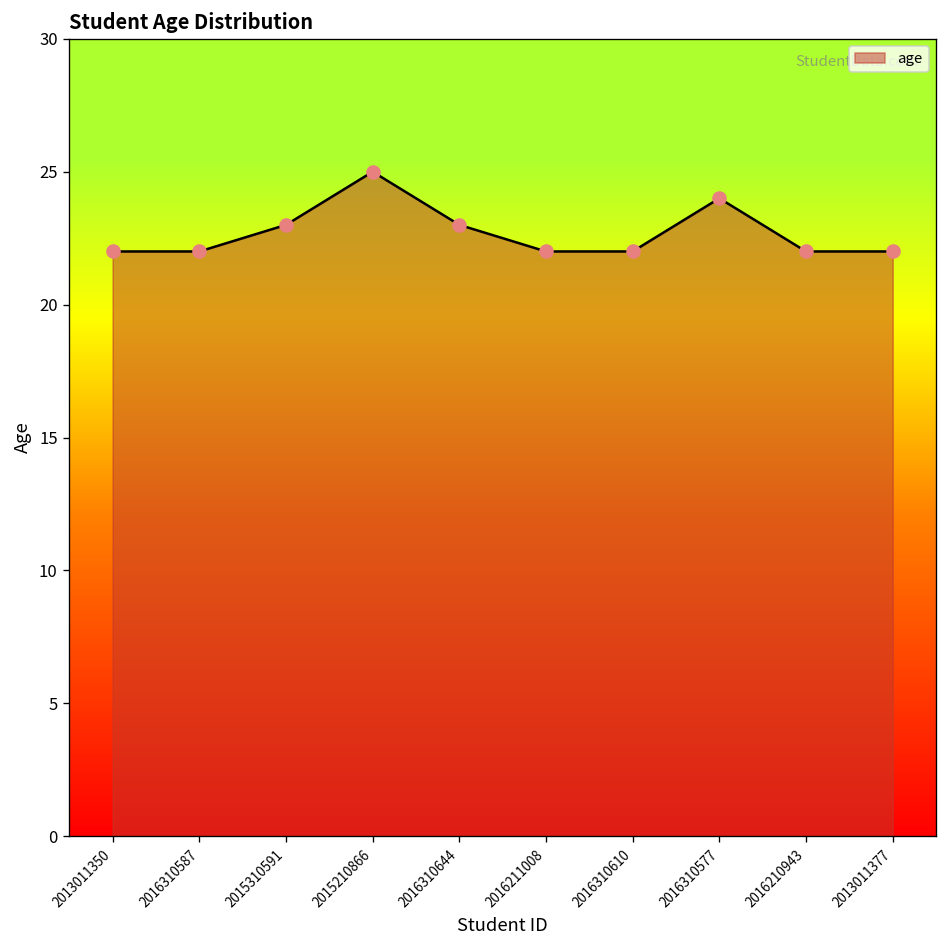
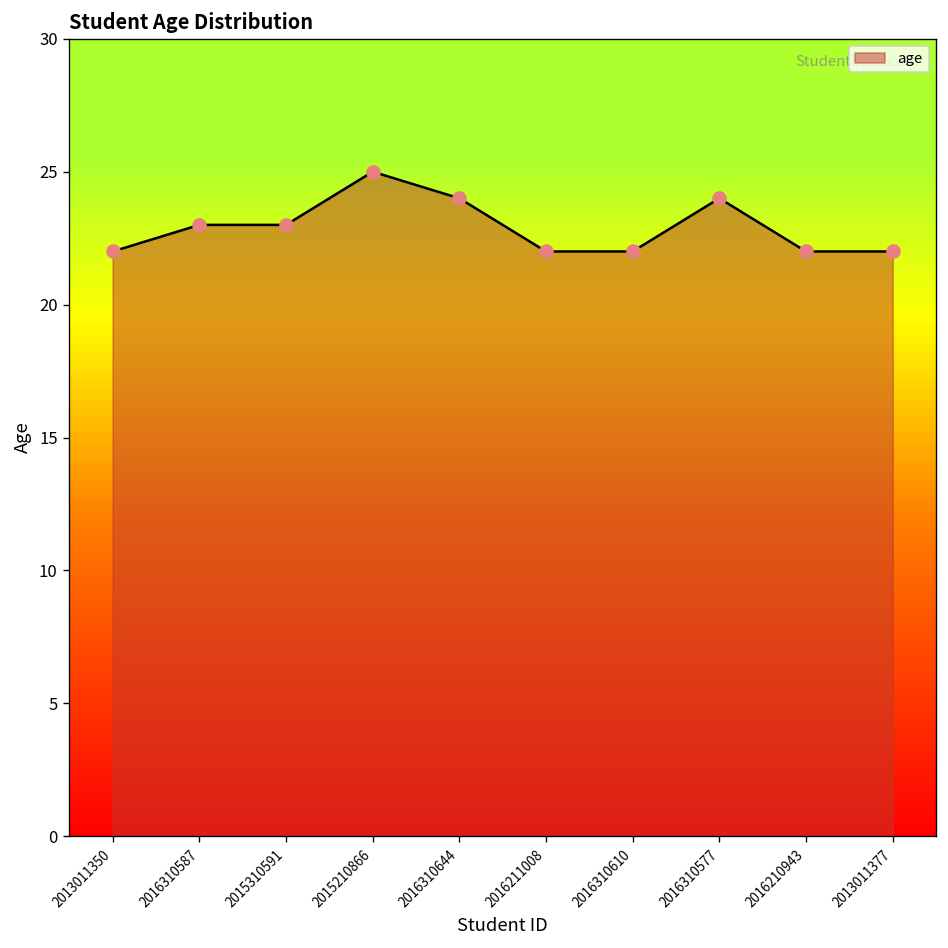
  {
    "2013011350": 22,
-   "2016310587": 22,
+   "2016310587": 23,
    "2015310591": 23,
    "2015210866": 25,
-   "2016310644": 23,
+   "2016310644": 24,
    "2016211008": 22,
    "2016310610": 22,
    "2016310577": 24,
    "2016210943": 22,
    "2013011377": 22
  }
